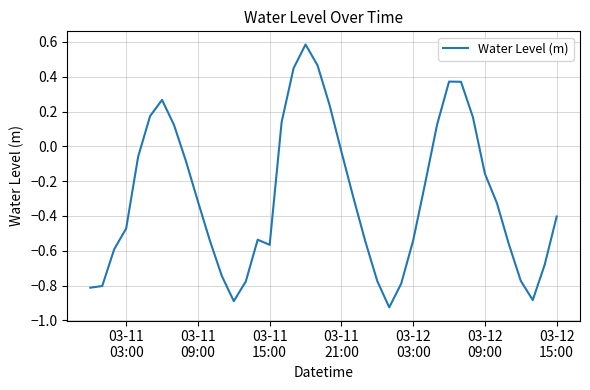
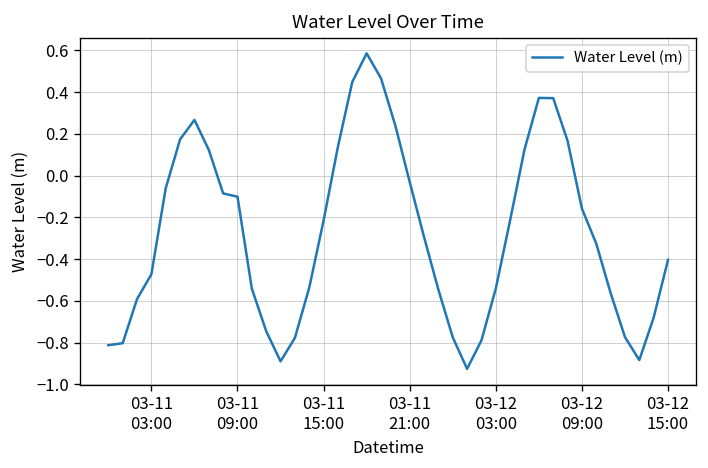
  {
    "03-11 03:00": -0.47,
-   "03-11 09:00": -0.32,
-   "03-11 15:00": -0.57,
+   "03-11 09:00": -0.10,
+   "03-11 15:00": -0.21,
    "03-11 21:00": -0.03,
    "03-12 03:00": -0.54,
    "03-12 09:00": -0.16,
    "03-12 15:00": -0.40
  }
